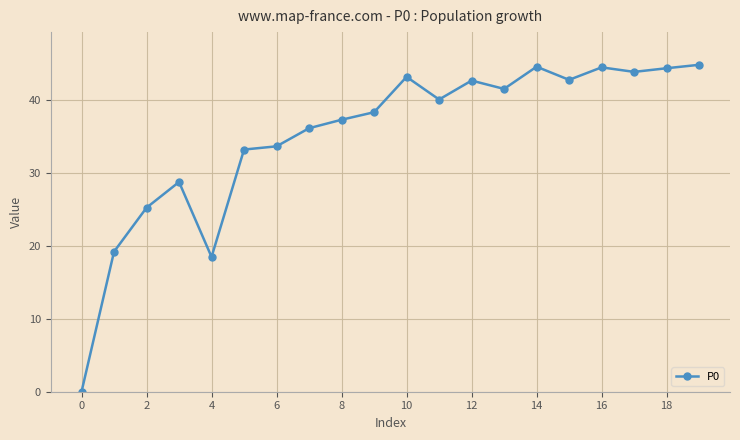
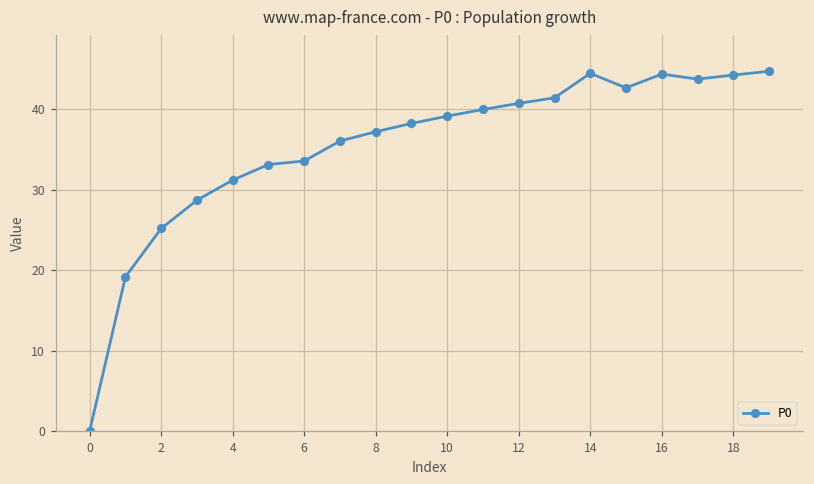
  {
    "0": 0,
    "2": 25,
-   "4": 18,
+   "4": 31,
    "6": 34,
    "8": 37,
-   "10": 43,
-   "12": 43,
+   "10": 39,
+   "12": 41,
    "14": 44,
    "16": 44,
    "18": 44
  }
